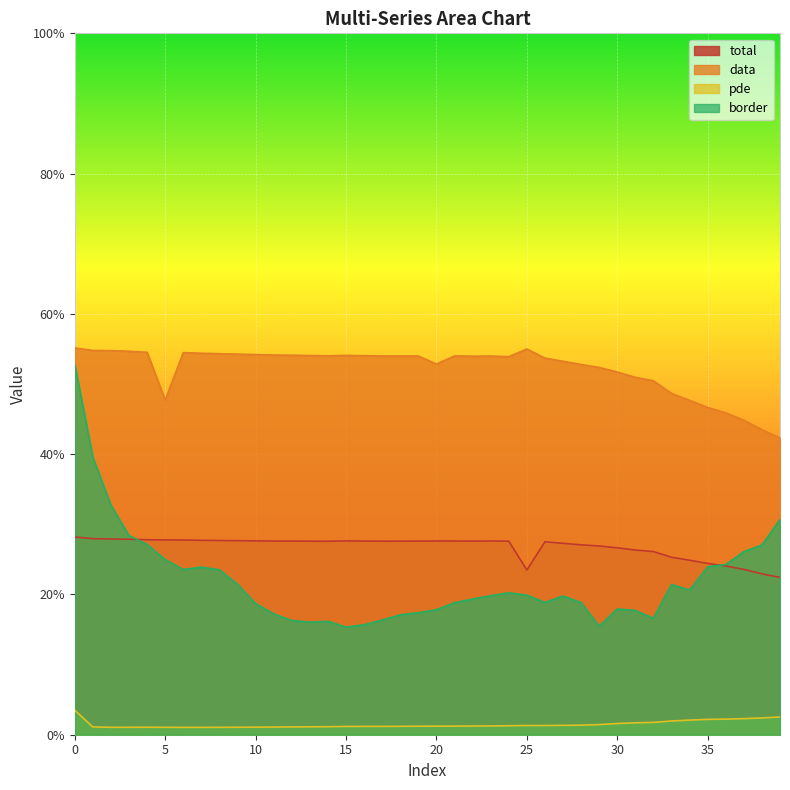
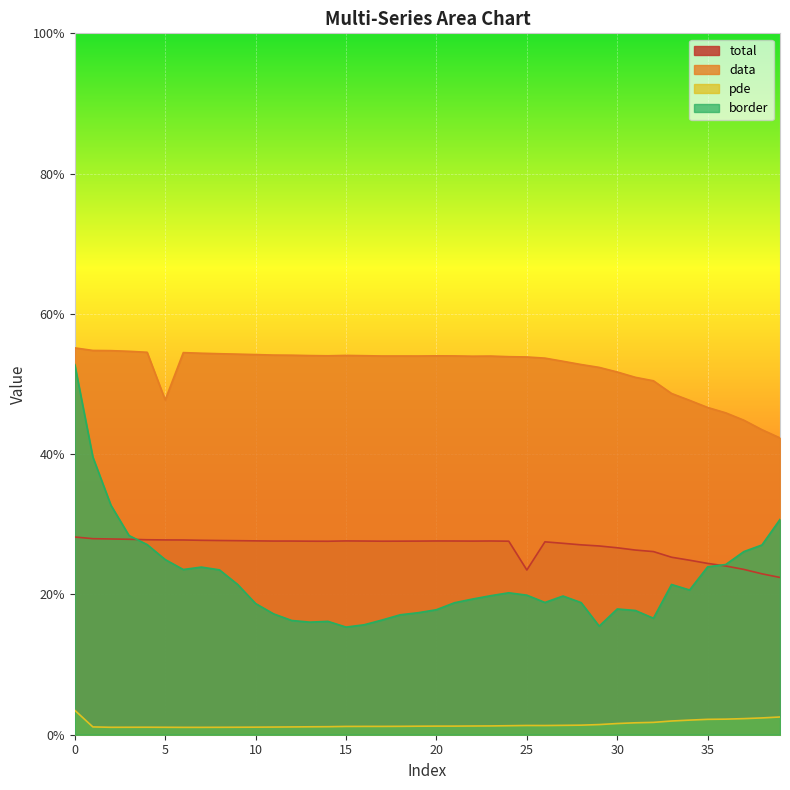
  {
    "total": {
      "0": "28%",
      "5": "28%",
      "10": "28%",
      "15": "28%",
      "20": "28%",
      "25": "23%",
      "30": "27%",
      "35": "24%"
    },
    "data": {
      "0": "55%",
      "5": "48%",
      "10": "54%",
      "15": "54%",
-     "20": "53%",
-     "25": "55%",
+     "20": "54%",
+     "25": "54%",
      "30": "52%",
      "35": "47%"
    },
    "pde": {
      "0": "3%",
      "5": "1%",
      "10": "1%",
      "15": "1%",
      "20": "1%",
      "25": "1%",
      "30": "2%",
      "35": "2%"
    },
    "border": {
      "0": "53%",
      "5": "25%",
      "10": "19%",
      "15": "15%",
      "20": "18%",
      "25": "20%",
      "30": "18%",
      "35": "24%"
    }
  }
